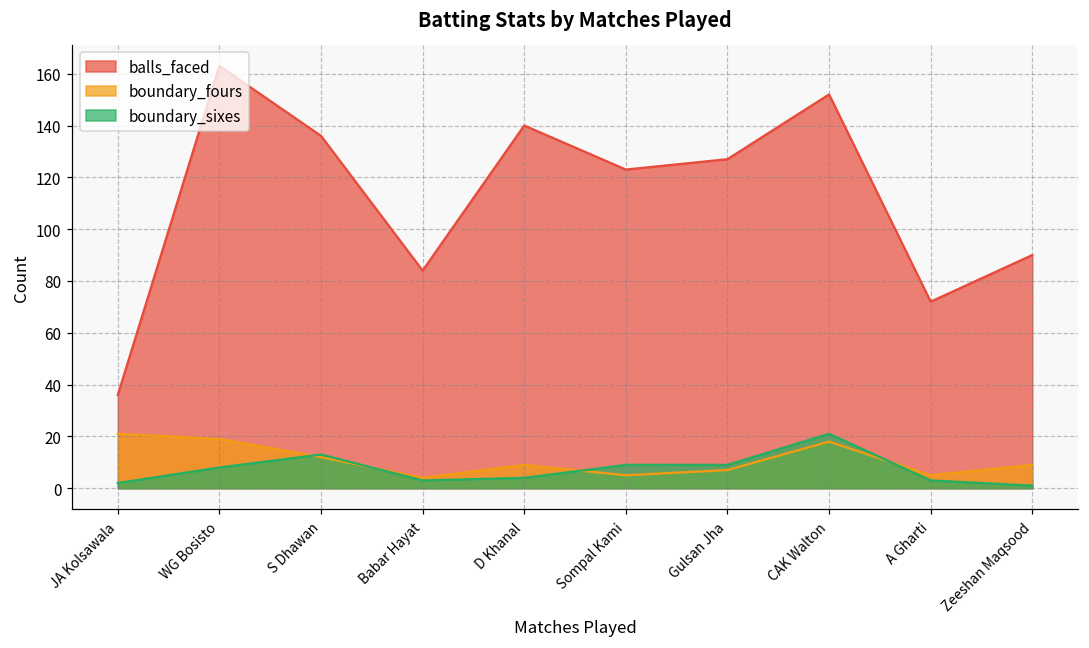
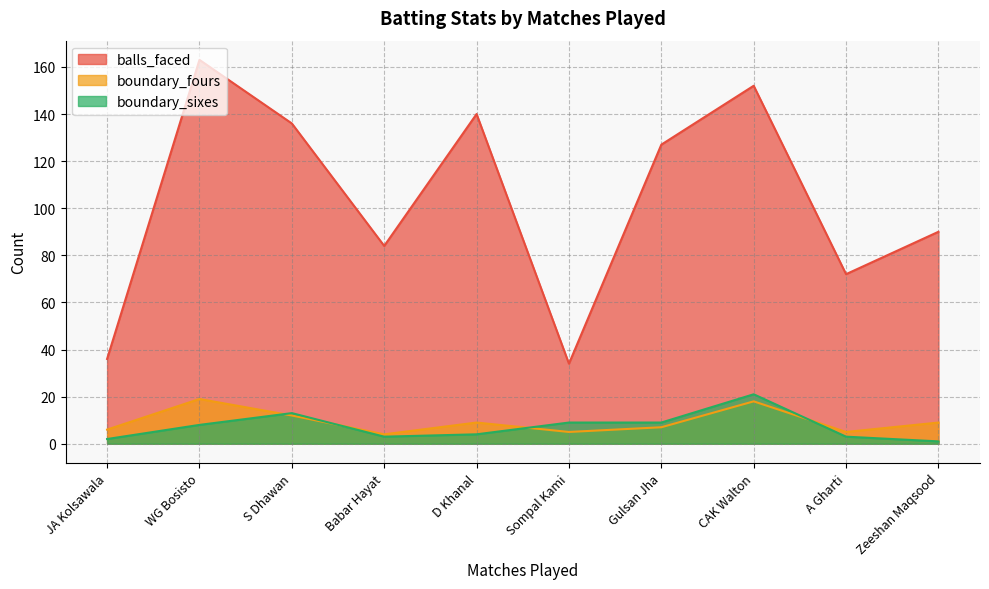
  {
    "balls_faced": {
      "JA Kolsawala": 36,
      "S Dhawan": 136,
      "Babar Hayat": 84,
      "D Khanal": 140,
-     "Sompal Kami": 123,
+     "Sompal Kami": 34,
      "Gulsan Jha": 127,
      "CAK Walton": 152,
      "A Gharti": 72,
      "Zeeshan Maqsood": 90
    },
    "boundary_fours": {
-     "JA Kolsawala": 21,
+     "JA Kolsawala": 6,
      "WG Bosisto": 19,
      "D Khanal": 9,
      "Sompal Kami": 5,
      "Gulsan Jha": 7,
      "CAK Walton": 18,
      "A Gharti": 5,
      "Zeeshan Maqsood": 9
    },
    "boundary_sixes": {
      "JA Kolsawala": 2,
      "WG Bosisto": 8,
      "D Khanal": 4,
      "Sompal Kami": 9,
      "Gulsan Jha": 9,
      "CAK Walton": 21,
      "A Gharti": 3,
      "Zeeshan Maqsood": 1
    }
  }
